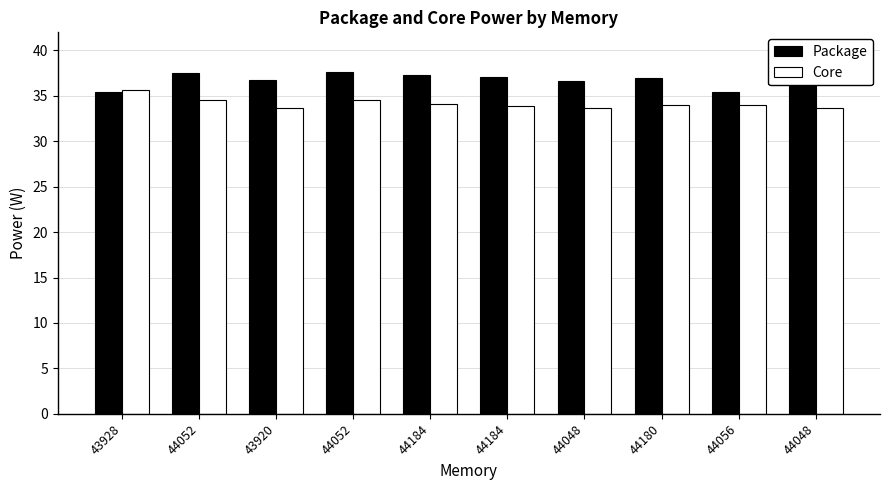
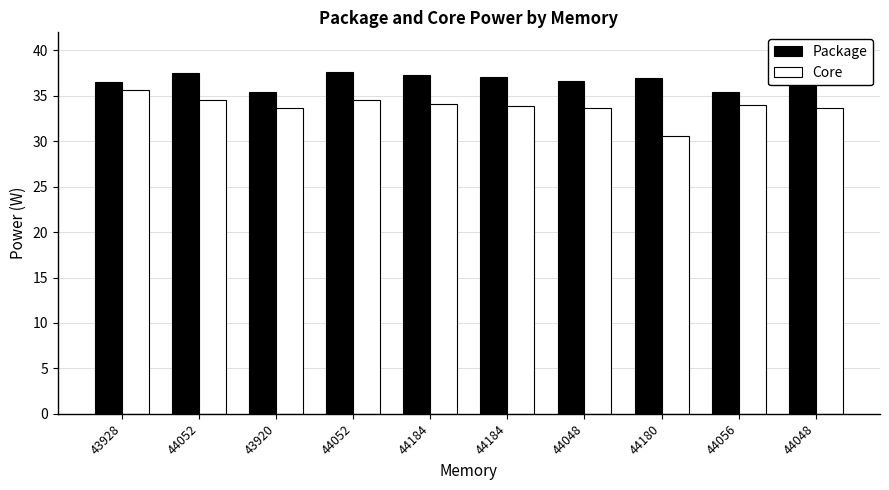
  {
    "Package": {
-     "43928": 35,
-     "43920": 37,
+     "43928": 36,
+     "43920": 35,
      "44180": 37,
      "44056": 35
    },
    "Core": {
      "43928": 36,
      "43920": 34,
-     "44180": 34,
+     "44180": 31,
      "44056": 34
    }
  }
